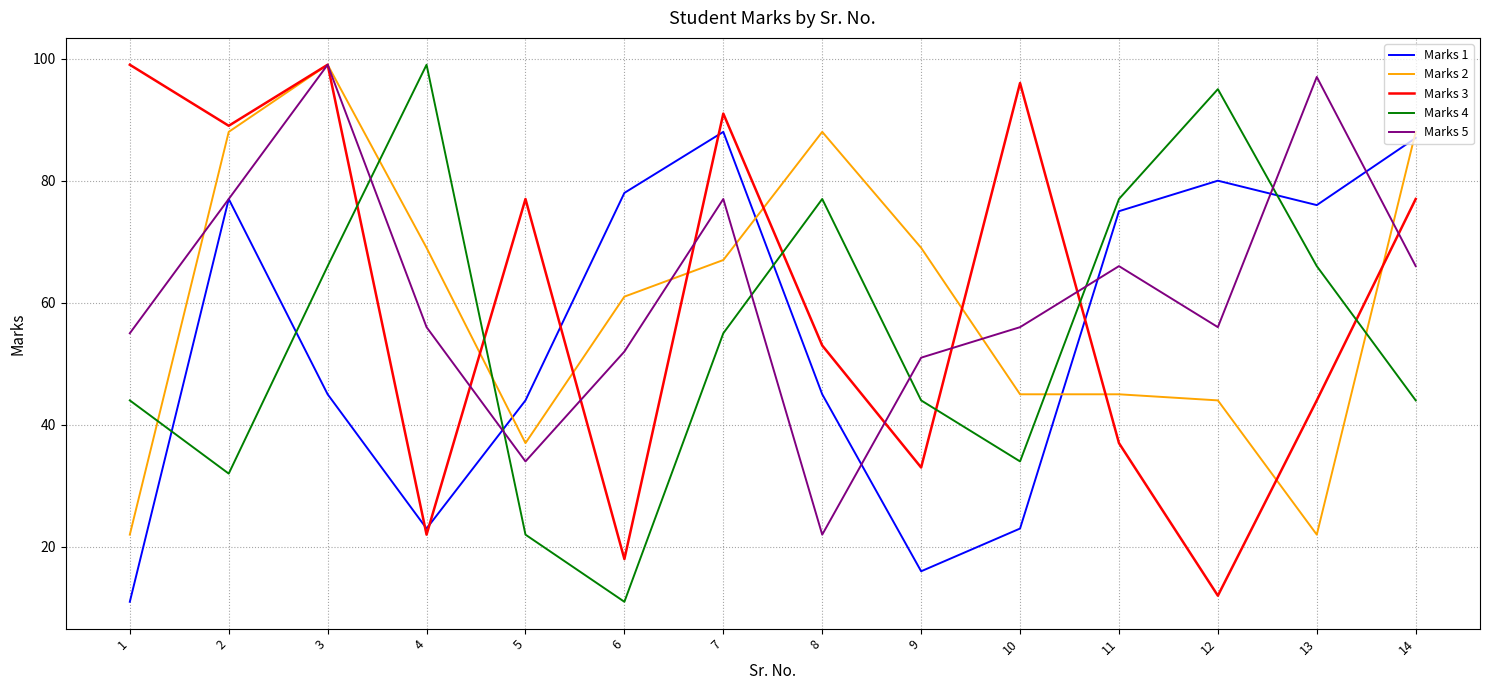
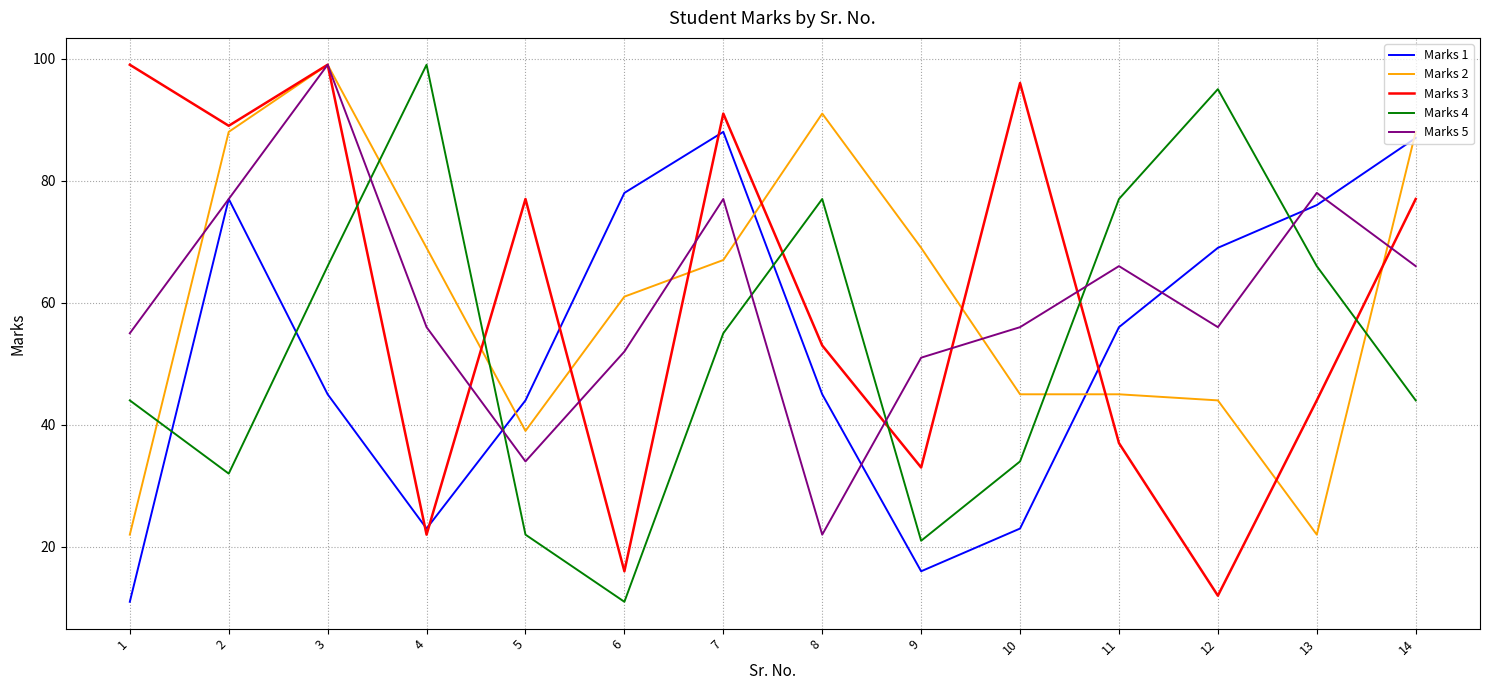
  {
    "Marks 1": {
      "1": 11,
      "3": 45,
      "4": 23,
      "5": 44,
      "6": 78,
      "7": 88,
      "8": 45,
      "9": 16,
      "10": 23,
-     "11": 75,
-     "12": 80,
+     "11": 56,
+     "12": 69,
      "13": 76
    },
    "Marks 2": {
      "1": 22,
      "2": 88,
      "4": 69,
-     "5": 37,
+     "5": 39,
      "6": 61,
      "7": 67,
-     "8": 88,
+     "8": 91,
      "9": 69,
      "10": 45,
      "11": 45,
      "12": 44,
      "13": 22
    },
    "Marks 3": {
      "1": 99,
      "2": 89,
      "4": 22,
      "5": 77,
-     "6": 18,
+     "6": 16,
      "7": 91,
      "8": 53,
      "9": 33,
      "10": 96,
      "11": 37,
      "12": 12,
      "13": 44,
      "14": 77
    },
    "Marks 4": {
      "1": 44,
      "2": 32,
      "3": 66,
      "4": 99,
      "5": 22,
      "6": 11,
      "7": 55,
      "8": 77,
-     "9": 44,
+     "9": 21,
      "10": 34,
      "11": 77,
      "12": 95,
      "13": 66,
      "14": 44
    },
    "Marks 5": {
      "1": 55,
      "4": 56,
      "5": 34,
      "6": 52,
      "7": 77,
      "8": 22,
      "9": 51,
      "10": 56,
      "11": 66,
      "12": 56,
-     "13": 97,
+     "13": 78,
      "14": 66
    }
  }
